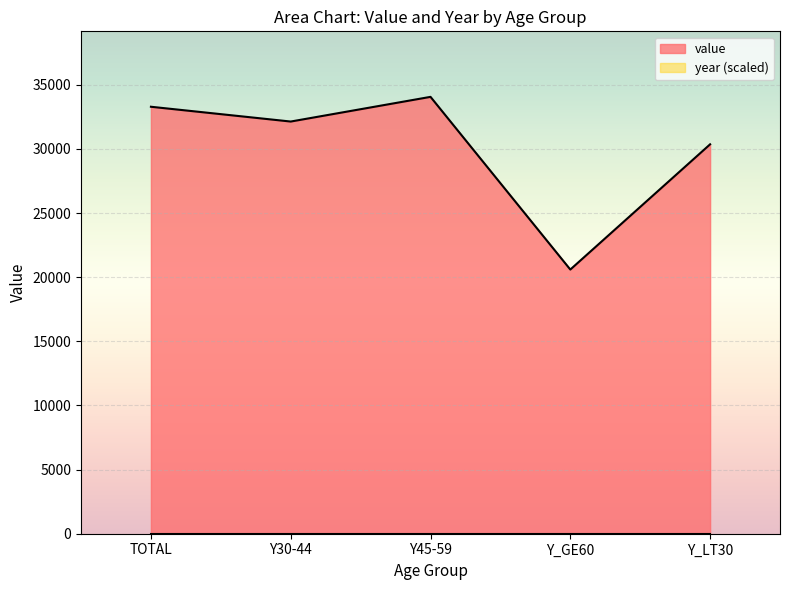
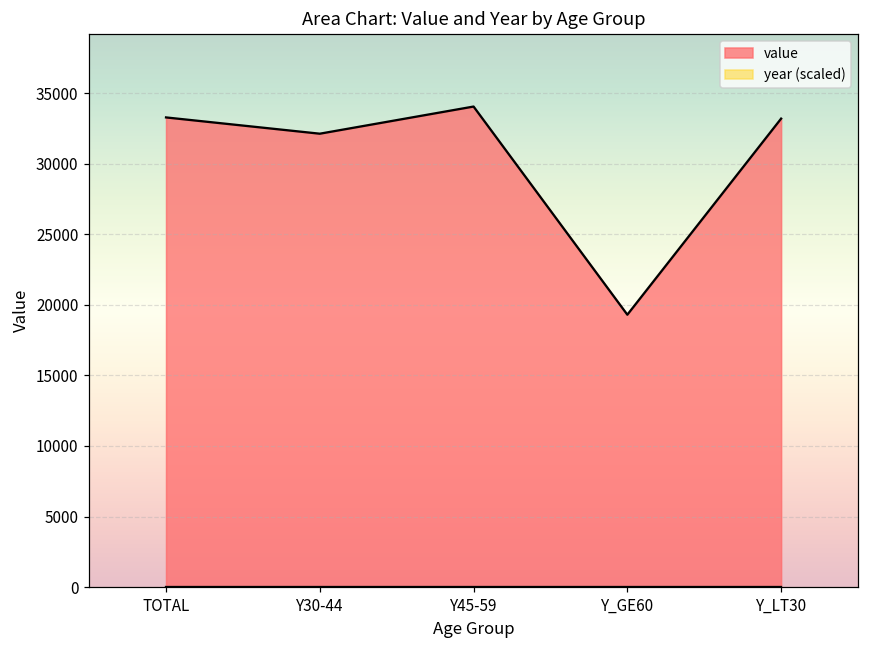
  {
    "value": {
      "TOTAL": 33300,
      "Y30-44": 32100,
      "Y45-59": 34100,
-     "Y_GE60": 20600,
-     "Y_LT30": 30400
+     "Y_GE60": 19300,
+     "Y_LT30": 33200
    },
    "year (scaled)": {
      "TOTAL": 0,
      "Y30-44": 0,
      "Y45-59": 0,
      "Y_GE60": 0,
      "Y_LT30": 0
    }
  }
